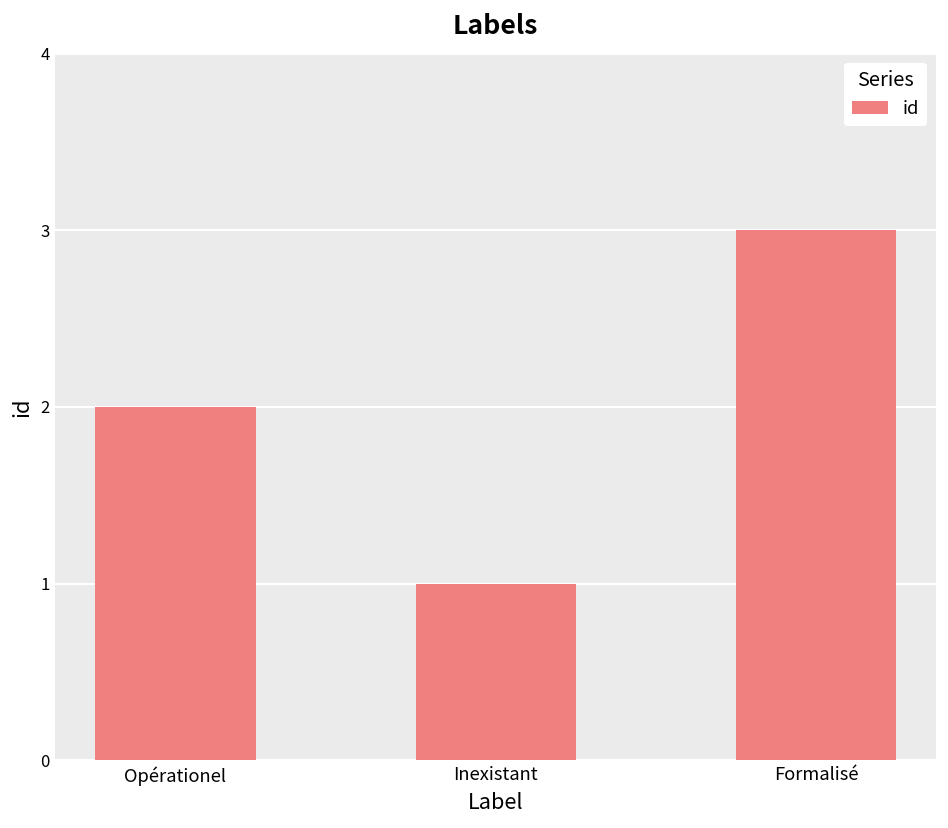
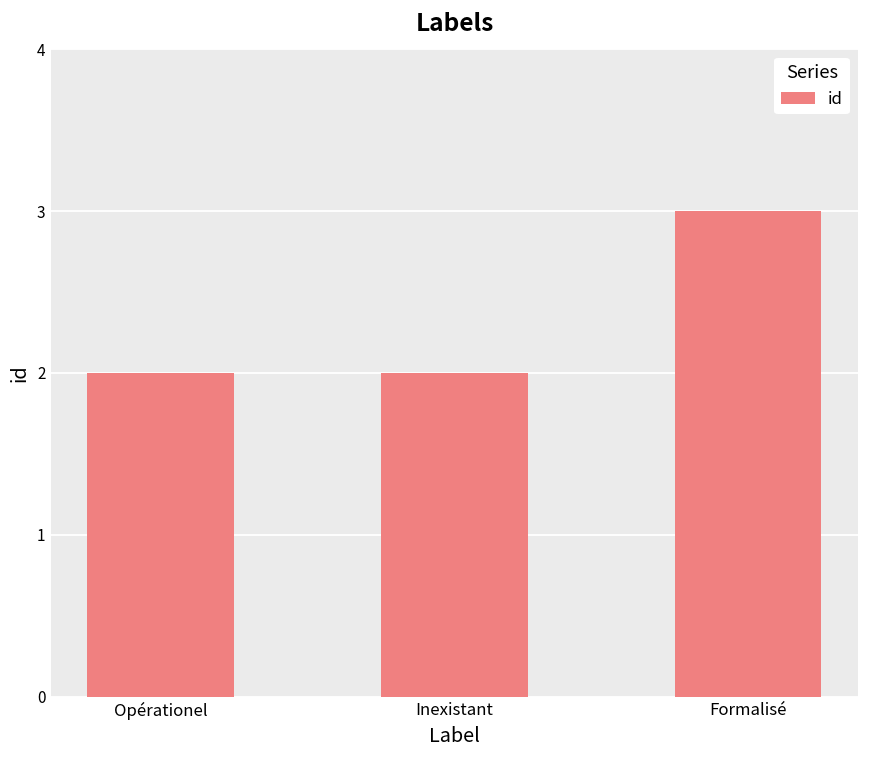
  {
    "Opérationel": 2,
-   "Inexistant": 1,
+   "Inexistant": 2,
    "Formalisé": 3
  }
